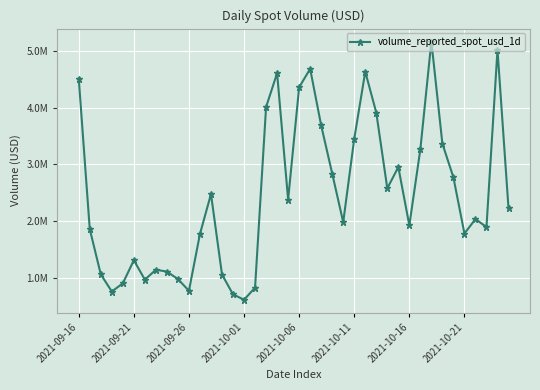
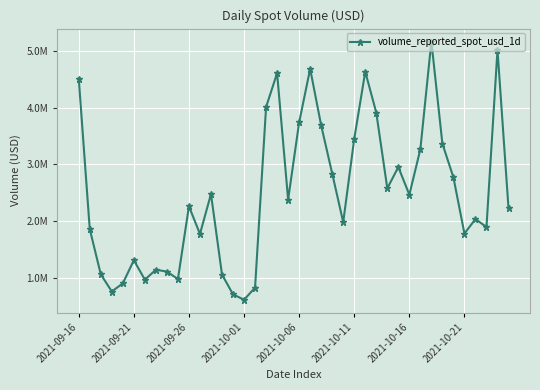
  {
    "2021-09-16": 4500000,
    "2021-09-21": 1300000,
-   "2021-09-26": 800000,
+   "2021-09-26": 2300000,
    "2021-10-01": 600000,
-   "2021-10-06": 4400000,
+   "2021-10-06": 3700000,
    "2021-10-11": 3400000,
-   "2021-10-16": 1900000,
+   "2021-10-16": 2500000,
    "2021-10-21": 1800000
  }
